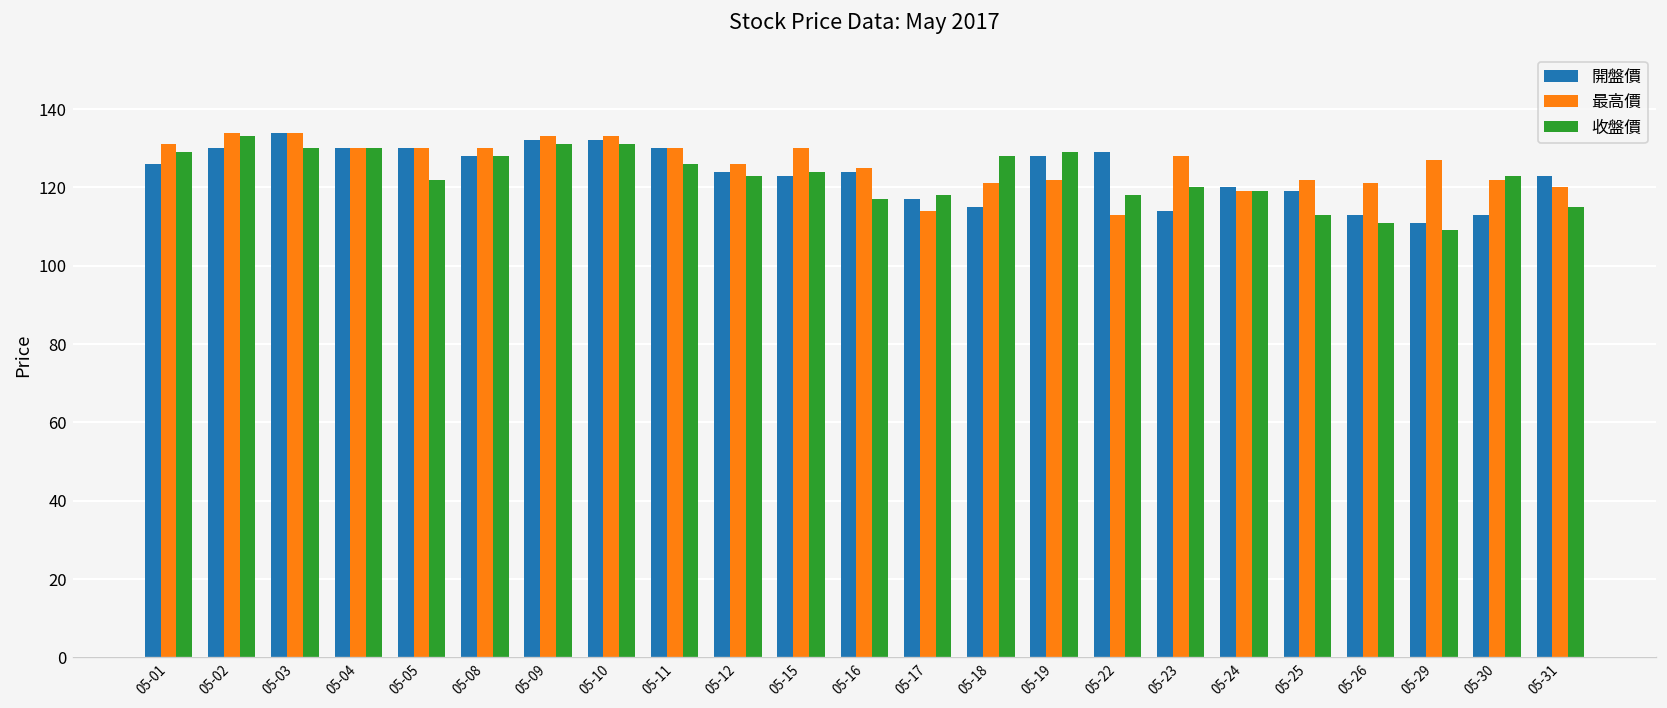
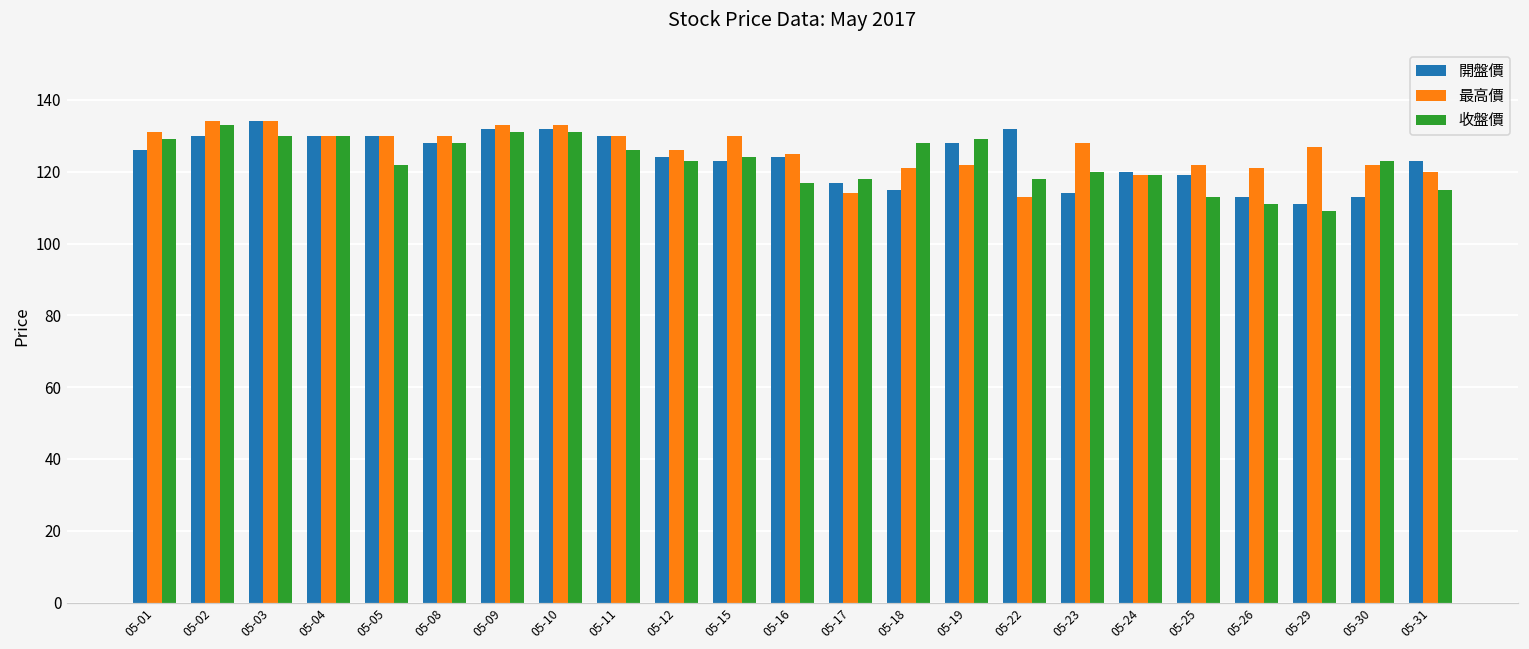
  {
    "開盤價": {
      "05-01": 126,
      "05-02": 130,
      "05-03": 134,
      "05-04": 130,
      "05-05": 130,
      "05-08": 128,
      "05-09": 132,
      "05-10": 132,
      "05-11": 130,
      "05-12": 124,
      "05-15": 123,
      "05-16": 124,
      "05-17": 117,
      "05-18": 115,
      "05-19": 128,
-     "05-22": 129,
+     "05-22": 132,
      "05-23": 114,
      "05-24": 120,
      "05-25": 119,
      "05-26": 113,
      "05-29": 111,
      "05-30": 113,
      "05-31": 123
    },
    "最高價": {
      "05-01": 131,
      "05-02": 134,
      "05-03": 134,
      "05-04": 130,
      "05-05": 130,
      "05-08": 130,
      "05-09": 133,
      "05-10": 133,
      "05-11": 130,
      "05-12": 126,
      "05-15": 130,
      "05-16": 125,
      "05-17": 114,
      "05-18": 121,
      "05-19": 122,
      "05-22": 113,
      "05-23": 128,
      "05-24": 119,
      "05-25": 122,
      "05-26": 121,
      "05-29": 127,
      "05-30": 122,
      "05-31": 120
    },
    "收盤價": {
      "05-01": 129,
      "05-02": 133,
      "05-03": 130,
      "05-04": 130,
      "05-05": 122,
      "05-08": 128,
      "05-09": 131,
      "05-10": 131,
      "05-11": 126,
      "05-12": 123,
      "05-15": 124,
      "05-16": 117,
      "05-17": 118,
      "05-18": 128,
      "05-19": 129,
      "05-22": 118,
      "05-23": 120,
      "05-24": 119,
      "05-25": 113,
      "05-26": 111,
      "05-29": 109,
      "05-30": 123,
      "05-31": 115
    }
  }
